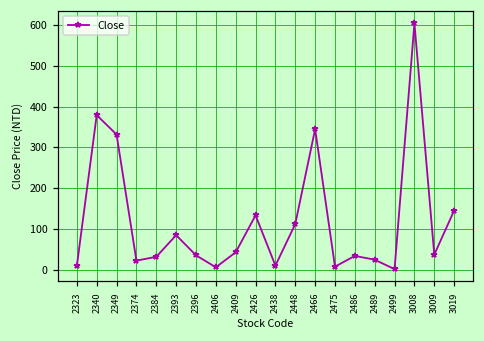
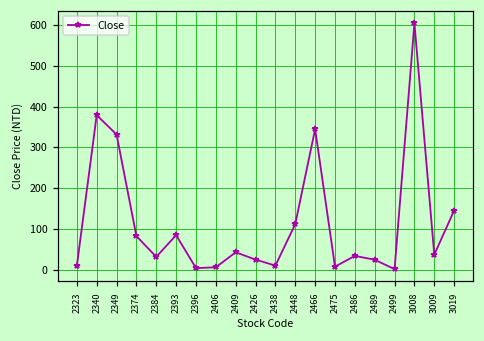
  {
    "2323": 10,
    "2340": 380,
    "2349": 330,
-   "2374": 20,
+   "2374": 80,
    "2384": 30,
    "2393": 80,
-   "2396": 40,
+   "2396": 0,
    "2406": 10,
    "2409": 40,
-   "2426": 130,
+   "2426": 20,
    "2438": 10,
    "2448": 110,
    "2466": 350,
    "2475": 10,
    "2486": 30,
    "2489": 20,
    "2499": 0,
    "3008": 610,
    "3009": 40,
    "3019": 150
  }
